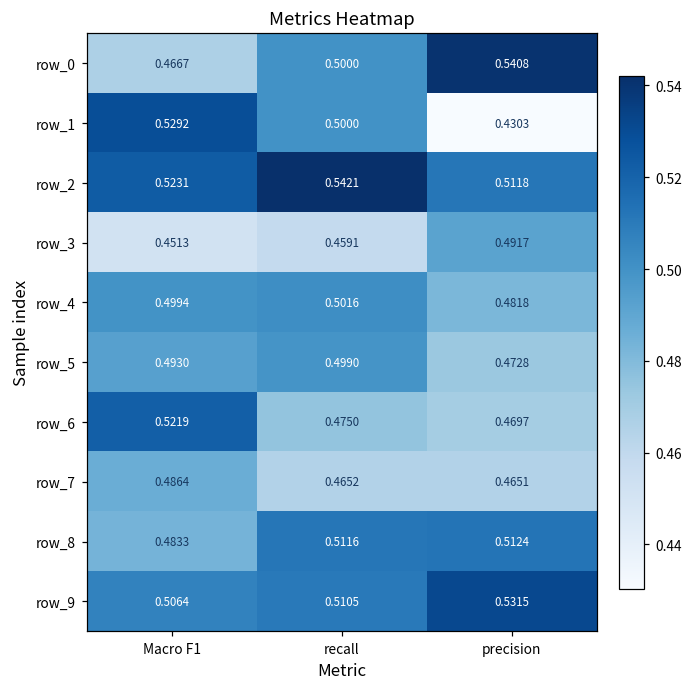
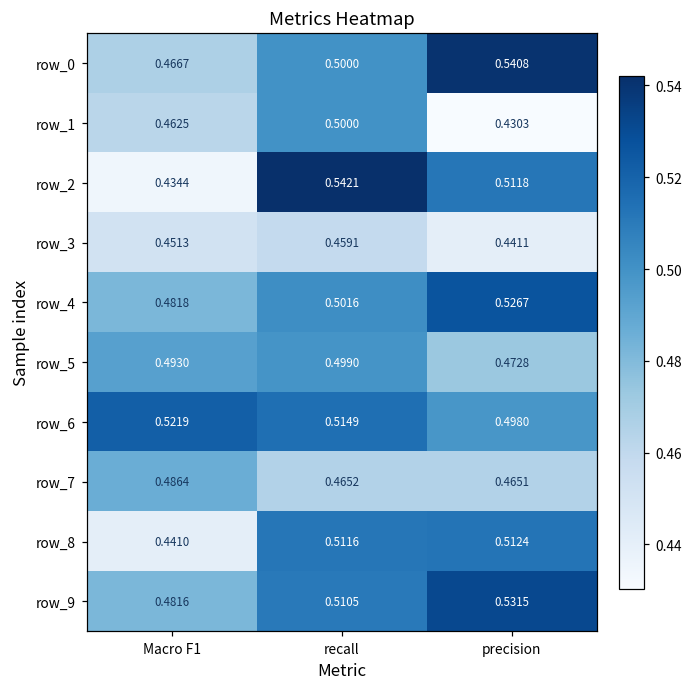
  {
    "row_0": {
      "Macro F1": 0.4667,
      "recall": 0.5000,
      "precision": 0.5408
    },
    "row_1": {
-     "Macro F1": 0.5292,
+     "Macro F1": 0.4625,
      "recall": 0.5000,
      "precision": 0.4303
    },
    "row_2": {
-     "Macro F1": 0.5231,
+     "Macro F1": 0.4344,
      "recall": 0.5421,
      "precision": 0.5118
    },
    "row_3": {
      "Macro F1": 0.4513,
      "recall": 0.4591,
-     "precision": 0.4917
+     "precision": 0.4411
    },
    "row_4": {
-     "Macro F1": 0.4994,
+     "Macro F1": 0.4818,
      "recall": 0.5016,
-     "precision": 0.4818
+     "precision": 0.5267
    },
    "row_5": {
      "Macro F1": 0.4930,
      "recall": 0.4990,
      "precision": 0.4728
    },
    "row_6": {
      "Macro F1": 0.5219,
-     "recall": 0.4750,
-     "precision": 0.4697
+     "recall": 0.5149,
+     "precision": 0.4980
    },
    "row_7": {
      "Macro F1": 0.4864,
      "recall": 0.4652,
      "precision": 0.4651
    },
    "row_8": {
-     "Macro F1": 0.4833,
+     "Macro F1": 0.4410,
      "recall": 0.5116,
      "precision": 0.5124
    },
    "row_9": {
-     "Macro F1": 0.5064,
+     "Macro F1": 0.4816,
      "recall": 0.5105,
      "precision": 0.5315
    }
  }
